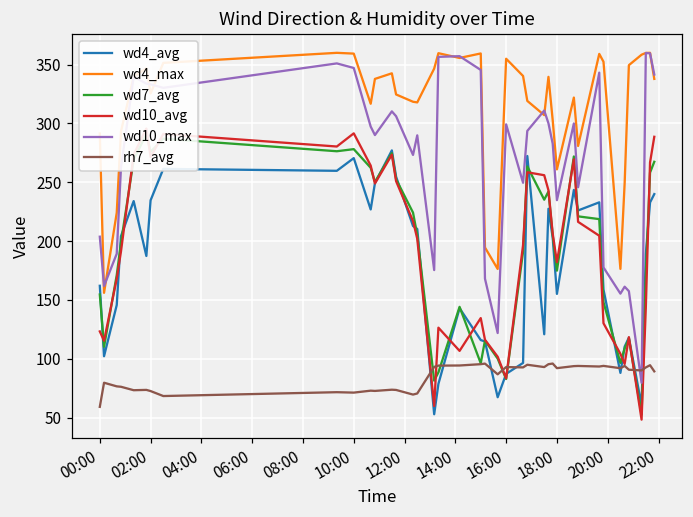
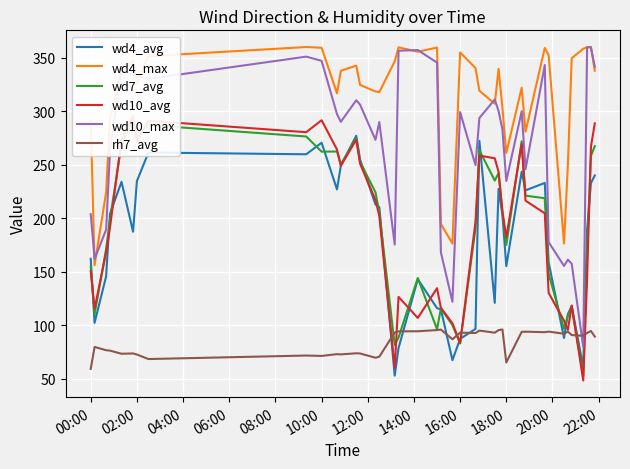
  {
    "wd4_avg": {
      "00:00": 162,
      "02:00": 235,
      "10:00": 270,
      "16:00": 87,
      "18:00": 155
    },
    "wd4_max": {
      "10:00": 359,
      "16:00": 355,
      "18:00": 261
    },
    "wd7_avg": {
      "00:00": 155,
-     "10:00": 278,
+     "10:00": 262,
      "18:00": 175
    },
    "wd10_avg": {
-     "00:00": 123,
+     "00:00": 150,
      "10:00": 292,
      "18:00": 182
    },
    "wd10_max": {
      "00:00": 204,
      "10:00": 347,
      "16:00": 299,
      "18:00": 235
    },
    "rh7_avg": {
      "00:00": 59,
      "02:00": 73,
      "10:00": 71,
      "16:00": 93,
-     "18:00": 92
+     "18:00": 65
    }
  }
